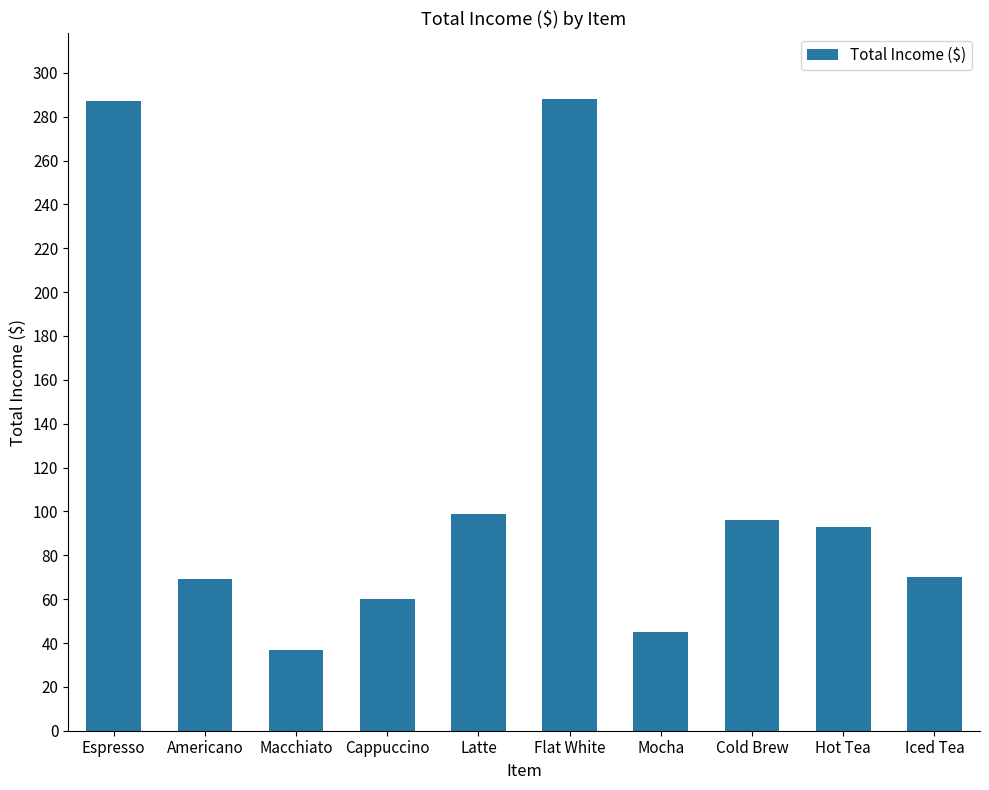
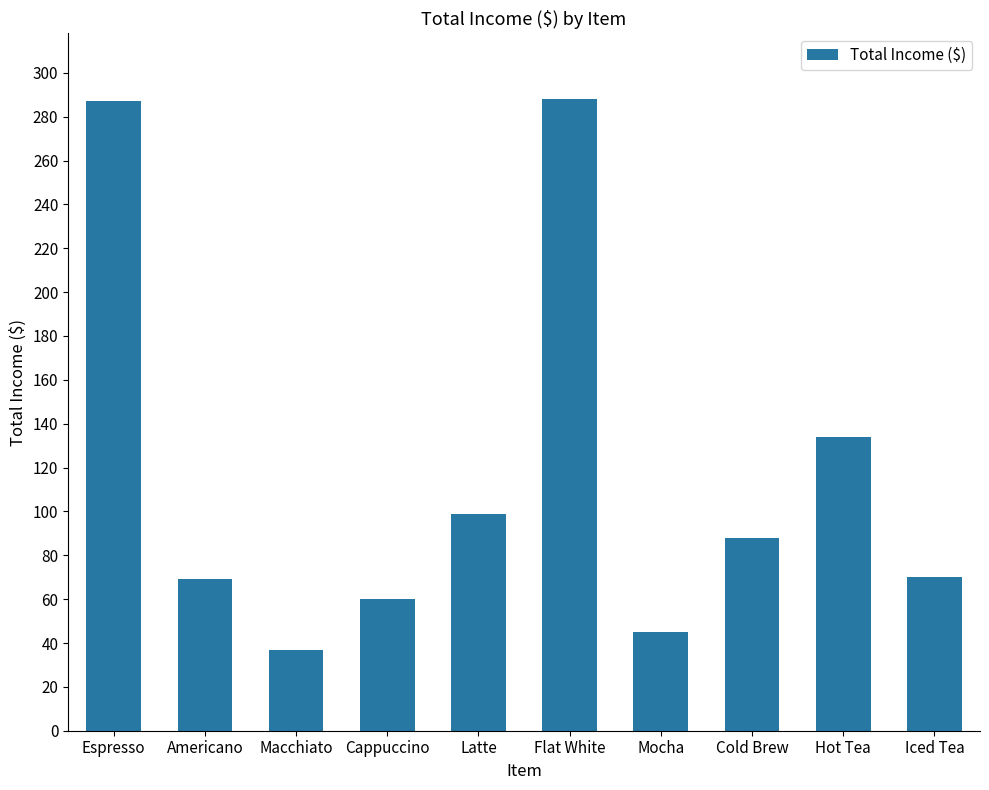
  {
    "Espresso": 287,
    "Americano": 69,
    "Macchiato": 37,
    "Cappuccino": 60,
    "Latte": 99,
    "Flat White": 288,
    "Mocha": 45,
-   "Cold Brew": 96,
-   "Hot Tea": 93,
+   "Cold Brew": 88,
+   "Hot Tea": 134,
    "Iced Tea": 70
  }
